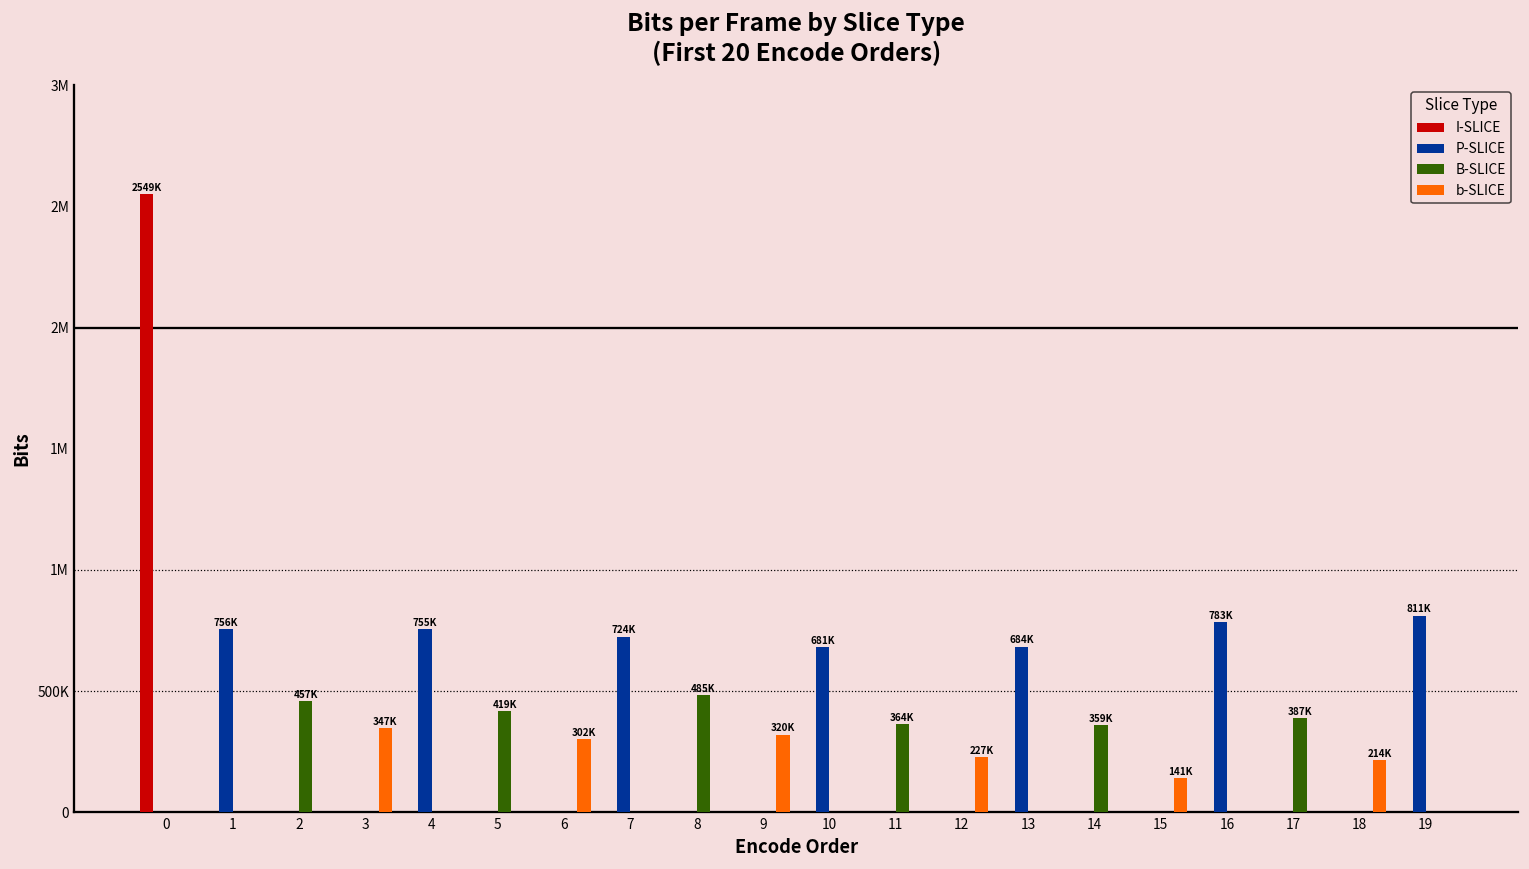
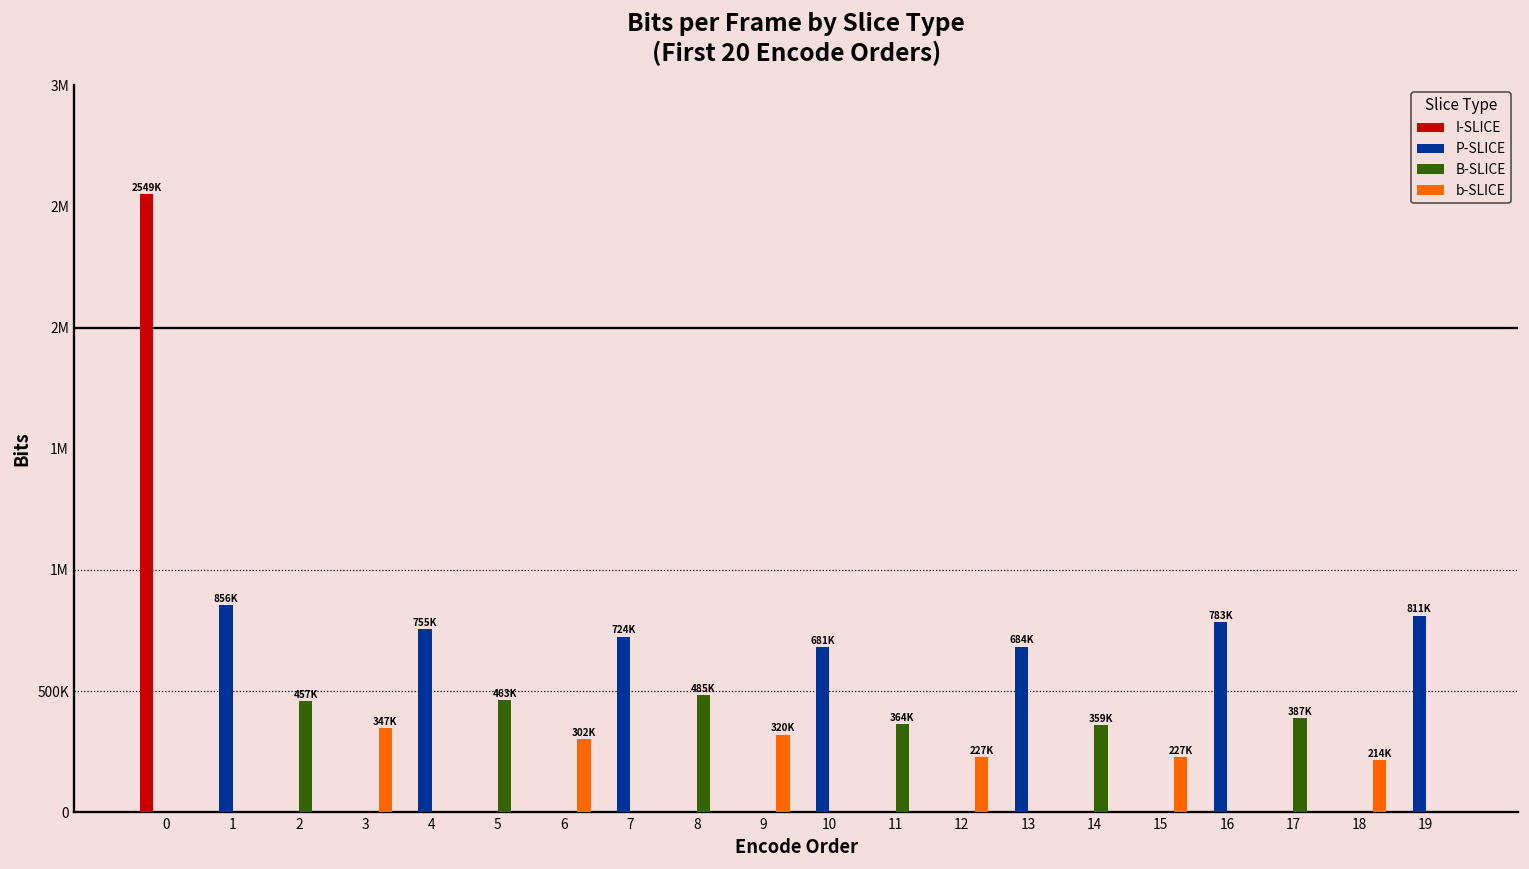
  {
    "P-SLICE": {
-     "1": "756K",
+     "1": "856K",
      "4": "755K",
      "13": "684K"
    },
    "B-SLICE": {
-     "5": "419K",
+     "5": "463K",
      "8": "485K",
      "14": "359K"
    },
    "b-SLICE": {
      "6": "302K",
      "12": "227K",
-     "15": "141K"
+     "15": "227K"
    }
  }
